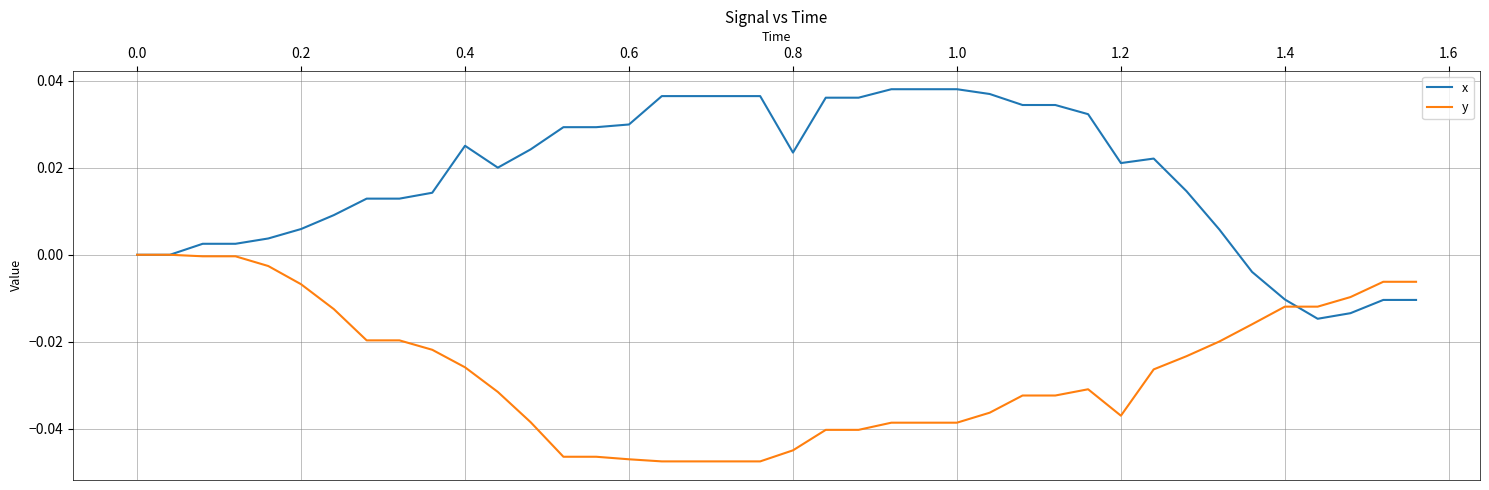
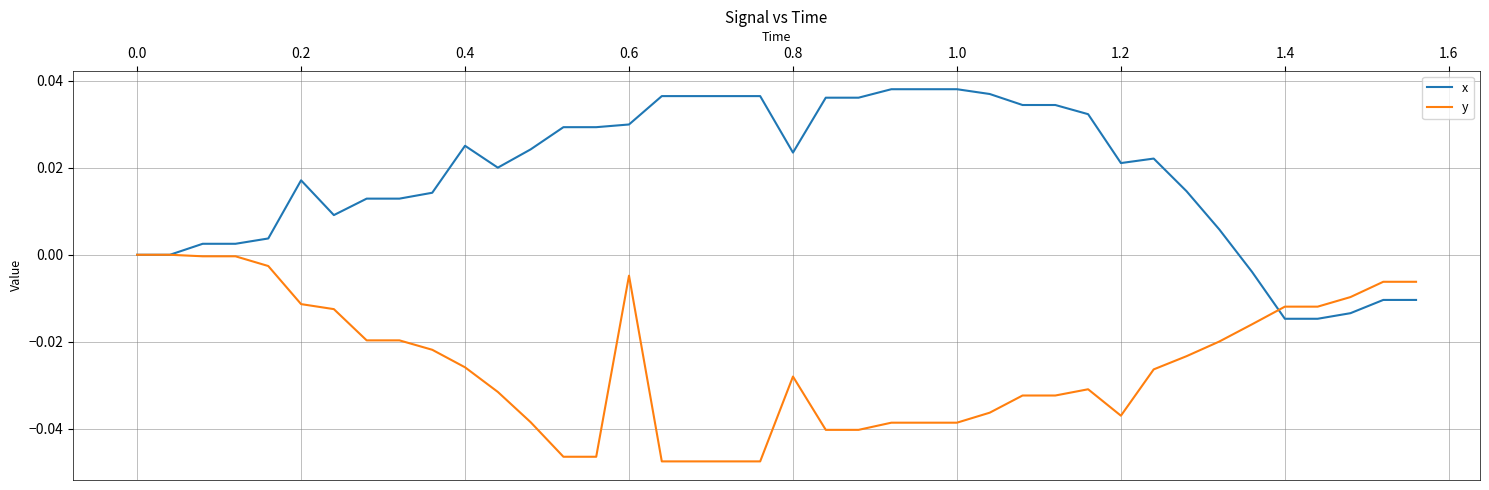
  {
    "x": {
-     "0.2": 0.006,
+     "0.2": 0.017,
      "0.4": 0.025,
      "0.6": 0.030,
      "0.8": 0.023,
      "1.0": 0.038,
      "1.2": 0.021,
-     "1.4": -0.010
+     "1.4": -0.015
    },
    "y": {
-     "0.2": -0.007,
+     "0.2": -0.011,
      "0.4": -0.026,
-     "0.6": -0.047,
-     "0.8": -0.045,
+     "0.6": -0.005,
+     "0.8": -0.028,
      "1.0": -0.039,
      "1.2": -0.037,
      "1.4": -0.012
    }
  }
